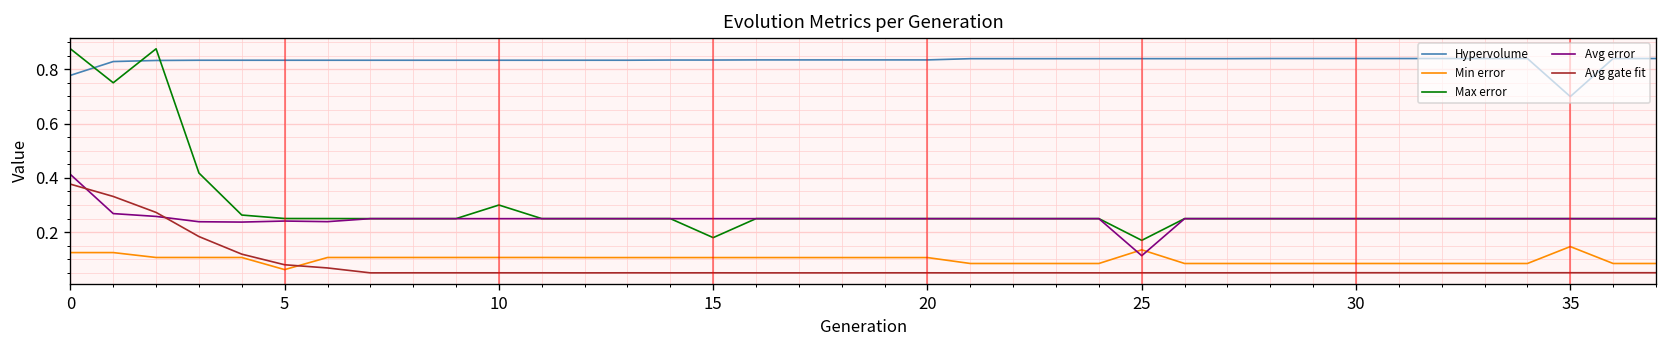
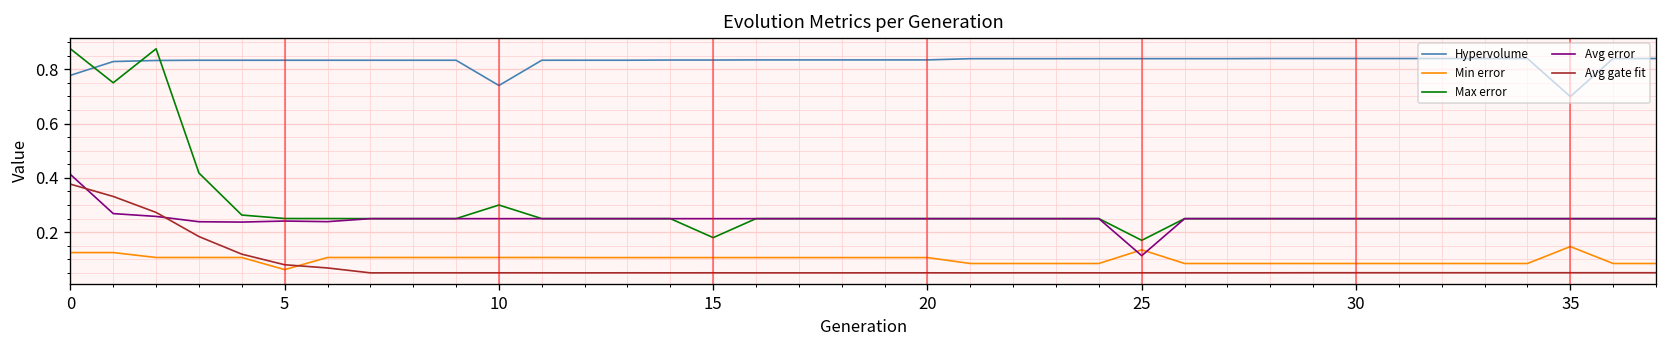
  {
    "Hypervolume": {
      "0": 0.78,
      "5": 0.83,
-     "10": 0.83,
+     "10": 0.74,
      "15": 0.83,
      "20": 0.83,
      "25": 0.84,
      "30": 0.84
    },
    "Min error": {
      "0": 0.13,
      "5": 0.06,
      "10": 0.11,
      "15": 0.11,
      "20": 0.11,
      "25": 0.14,
      "30": 0.08,
      "35": 0.15
    },
    "Max error": {
      "0": 0.88,
      "10": 0.30,
      "15": 0.18,
      "25": 0.17
    },
    "Avg error": {
      "0": 0.41,
      "10": 0.25,
      "15": 0.25,
      "25": 0.11
    },
    "Avg gate fit": {
      "0": 0.38,
      "5": 0.08,
      "10": 0.05,
      "15": 0.05,
      "20": 0.05,
      "25": 0.05,
      "30": 0.05,
      "35": 0.05
    }
  }
